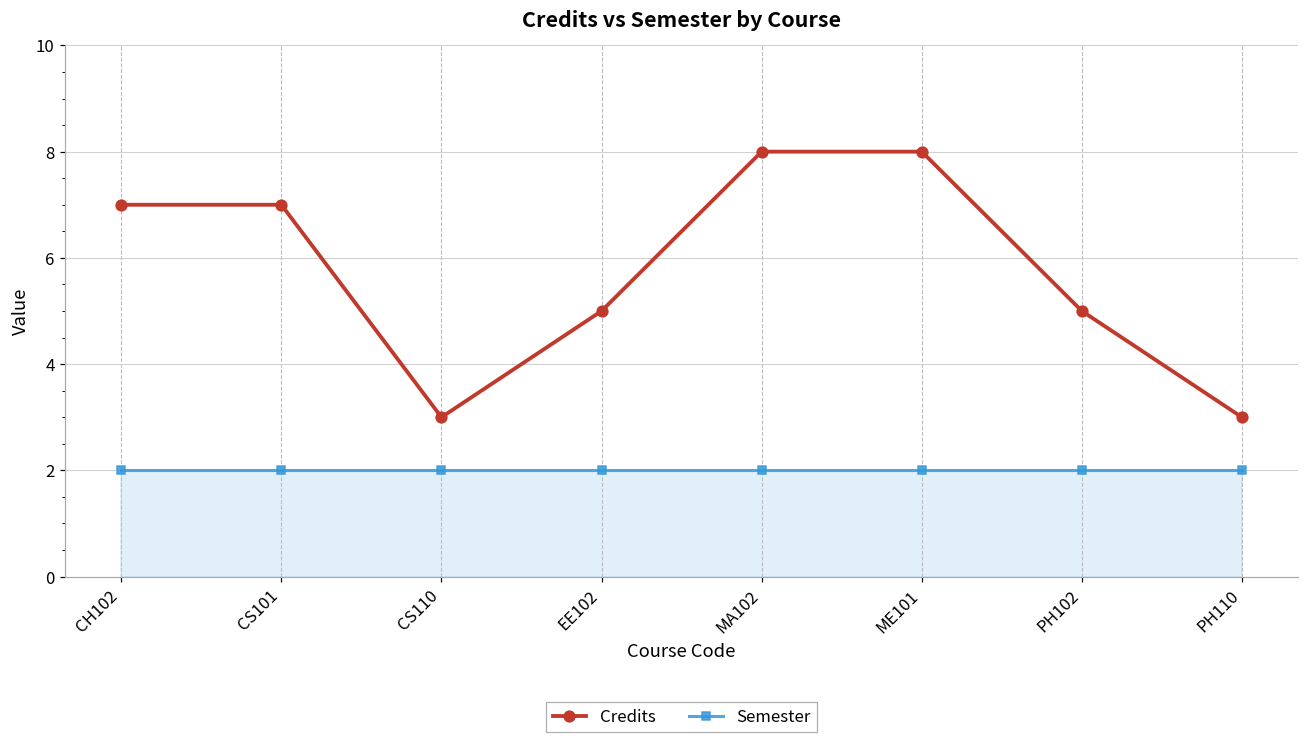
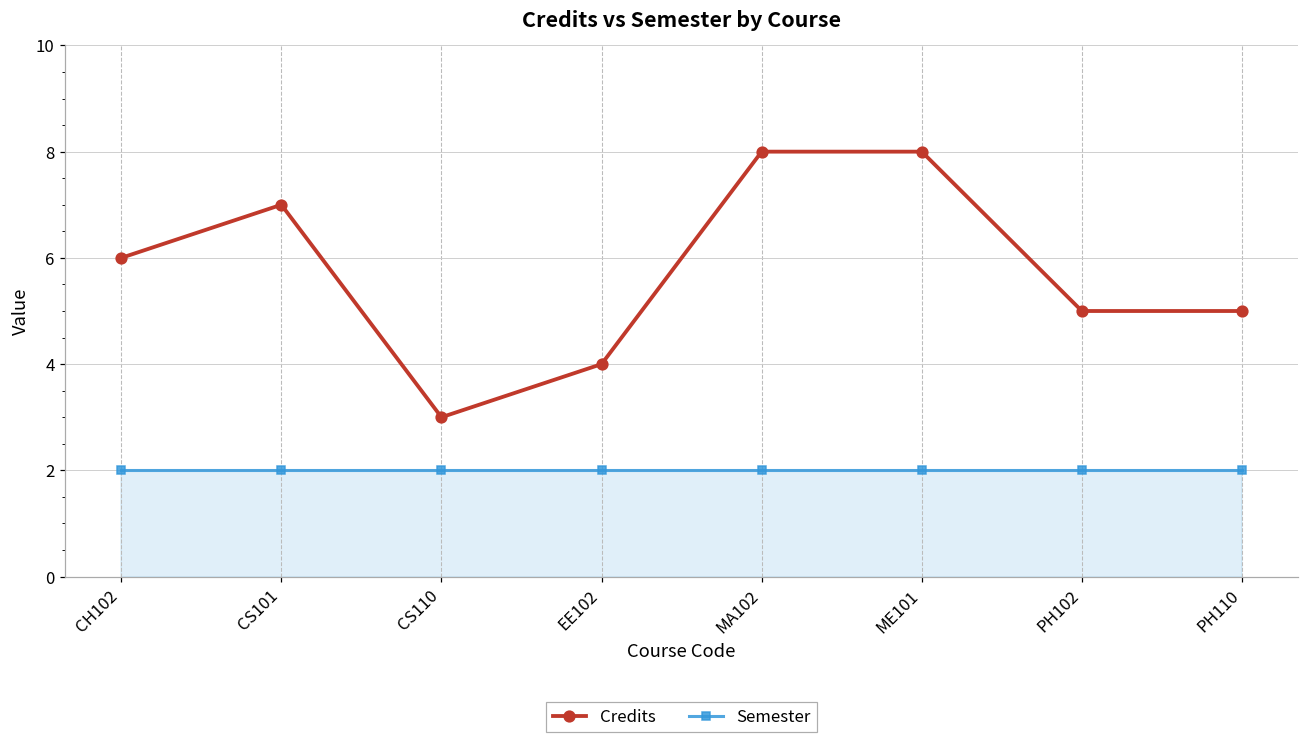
  {
    "Credits": {
-     "CH102": 7,
+     "CH102": 6,
      "CS101": 7,
      "CS110": 3,
-     "EE102": 5,
+     "EE102": 4,
      "MA102": 8,
      "ME101": 8,
      "PH102": 5,
-     "PH110": 3
+     "PH110": 5
    },
    "Semester": {
      "CH102": 2,
      "CS101": 2,
      "CS110": 2,
      "EE102": 2,
      "MA102": 2,
      "ME101": 2,
      "PH102": 2,
      "PH110": 2
    }
  }
